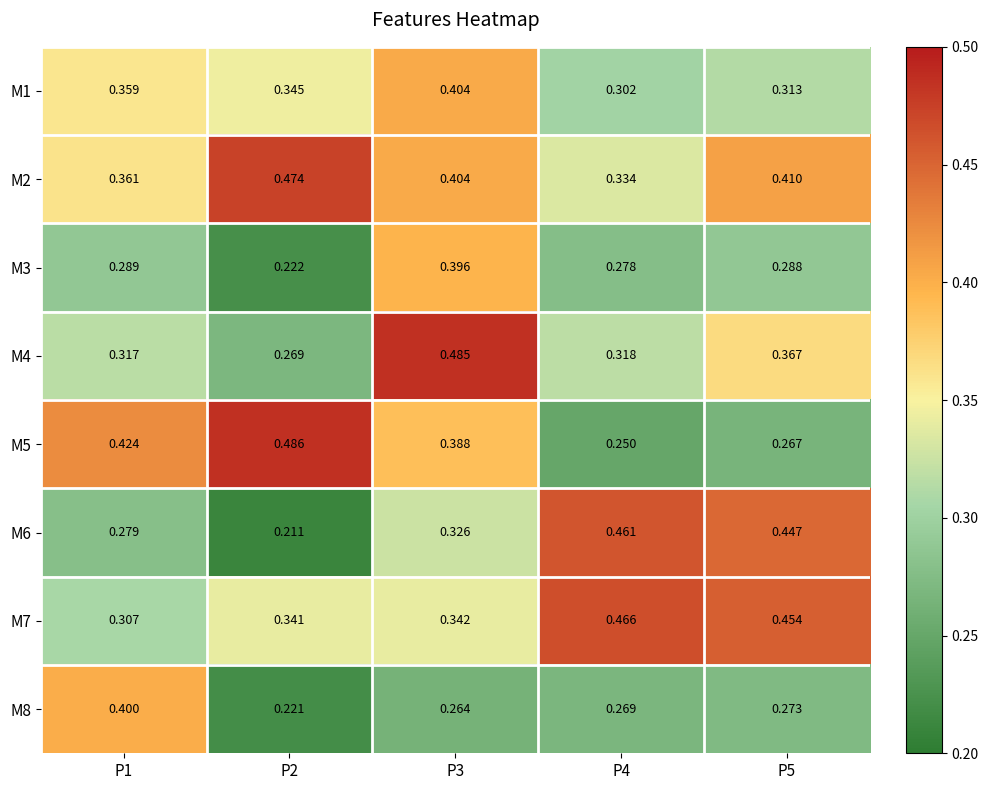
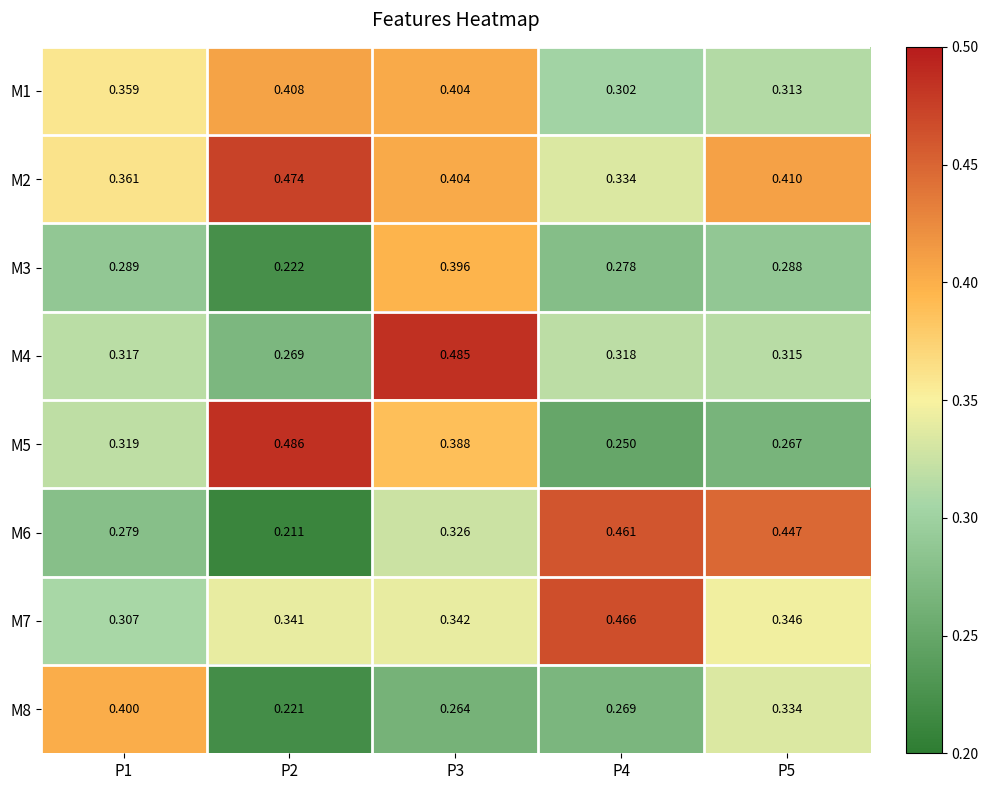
  {
    "M1": {
      "P1": 0.359,
-     "P2": 0.345,
+     "P2": 0.408,
      "P3": 0.404,
      "P4": 0.302,
      "P5": 0.313
    },
    "M2": {
      "P1": 0.361,
      "P2": 0.474,
      "P3": 0.404,
      "P4": 0.334,
      "P5": 0.410
    },
    "M3": {
      "P1": 0.289,
      "P2": 0.222,
      "P3": 0.396,
      "P4": 0.278,
      "P5": 0.288
    },
    "M4": {
      "P1": 0.317,
      "P2": 0.269,
      "P3": 0.485,
      "P4": 0.318,
-     "P5": 0.367
+     "P5": 0.315
    },
    "M5": {
-     "P1": 0.424,
+     "P1": 0.319,
      "P2": 0.486,
      "P3": 0.388,
      "P4": 0.250,
      "P5": 0.267
    },
    "M6": {
      "P1": 0.279,
      "P2": 0.211,
      "P3": 0.326,
      "P4": 0.461,
      "P5": 0.447
    },
    "M7": {
      "P1": 0.307,
      "P2": 0.341,
      "P3": 0.342,
      "P4": 0.466,
-     "P5": 0.454
+     "P5": 0.346
    },
    "M8": {
      "P1": 0.400,
      "P2": 0.221,
      "P3": 0.264,
      "P4": 0.269,
-     "P5": 0.273
+     "P5": 0.334
    }
  }
